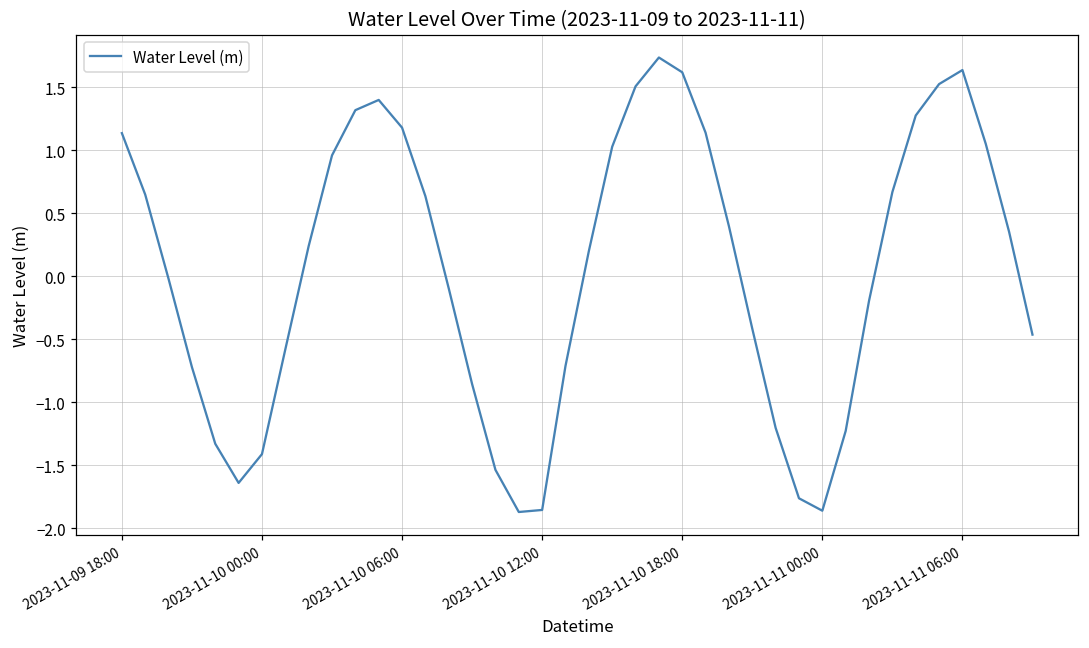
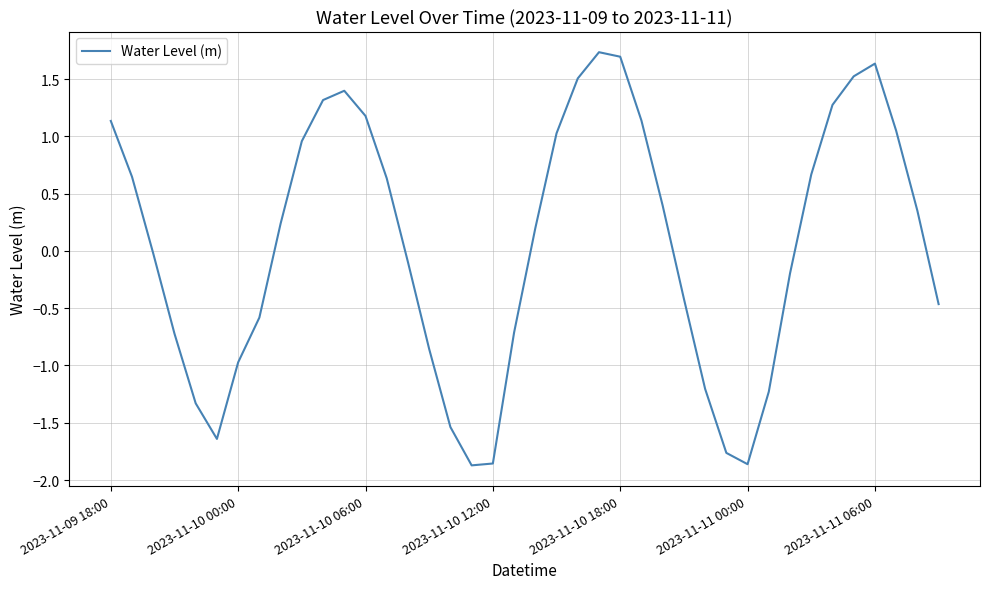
  {
    "2023-11-09 18:00": 1.13,
-   "2023-11-10 00:00": -1.41,
+   "2023-11-10 00:00": -0.97,
    "2023-11-10 06:00": 1.18,
    "2023-11-10 12:00": -1.86,
-   "2023-11-10 18:00": 1.62,
+   "2023-11-10 18:00": 1.70,
    "2023-11-11 00:00": -1.86,
    "2023-11-11 06:00": 1.64
  }
